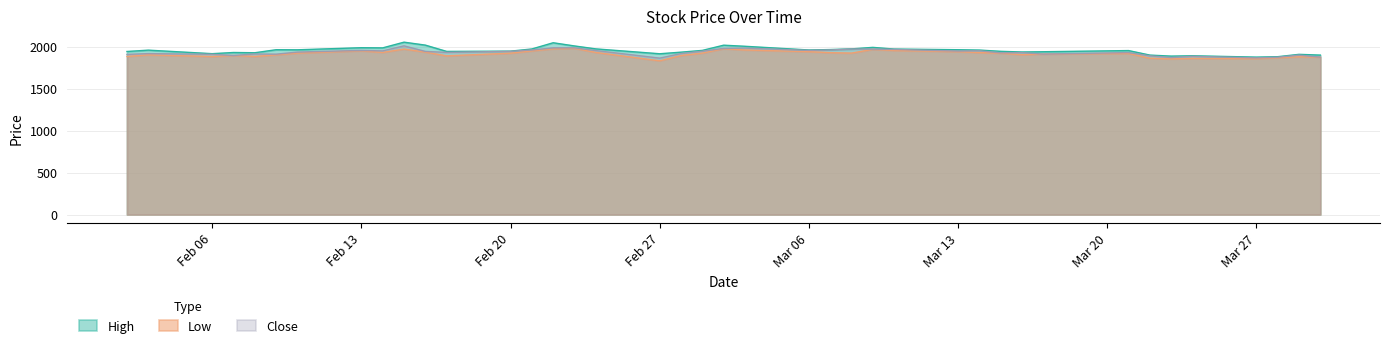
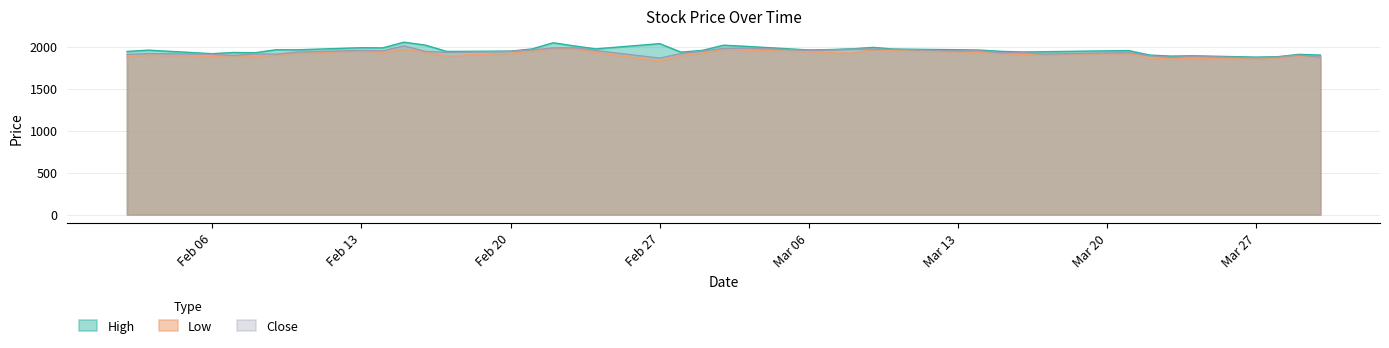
  {
    "High": {
      "Feb 13": 2000,
-     "Feb 27": 1900
+     "Feb 27": 2000
    },
    "Low": {
      "Feb 27": 1800
    },
    "Close": {
      "Feb 27": 1900
    }
  }
